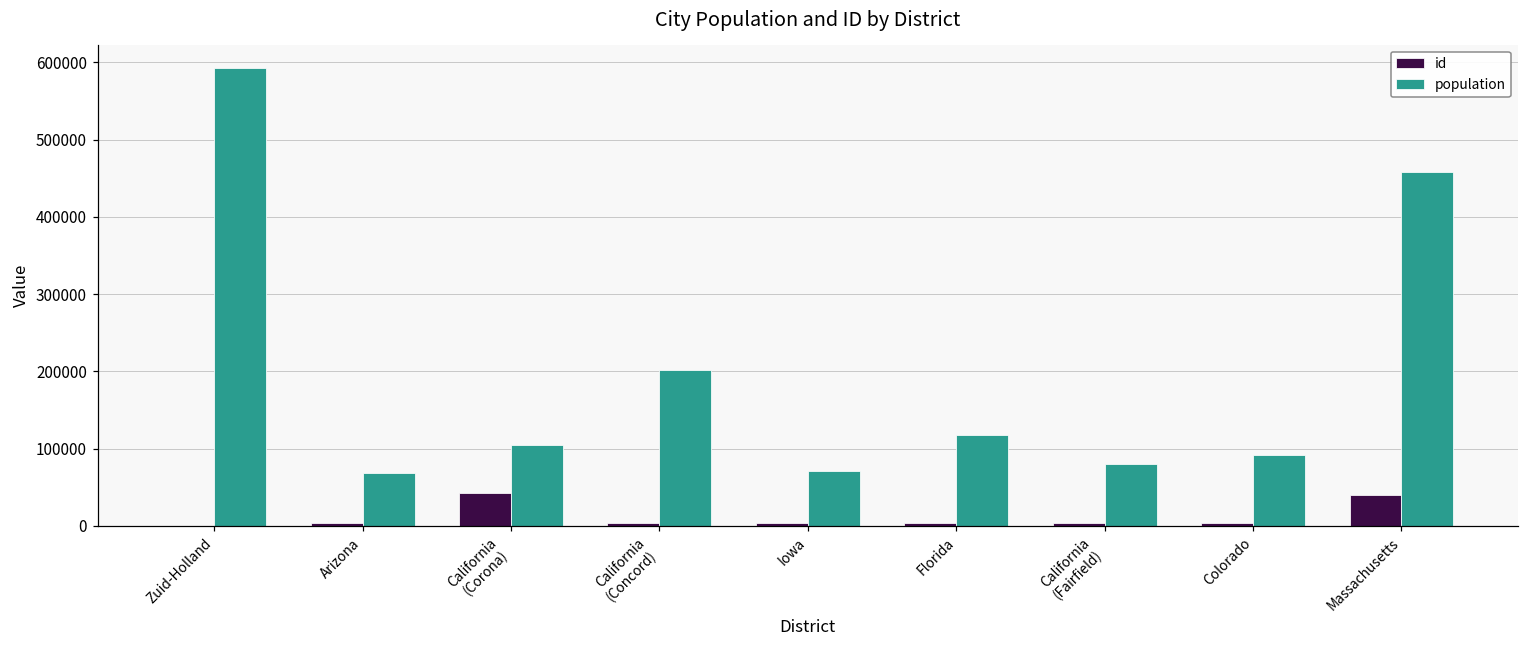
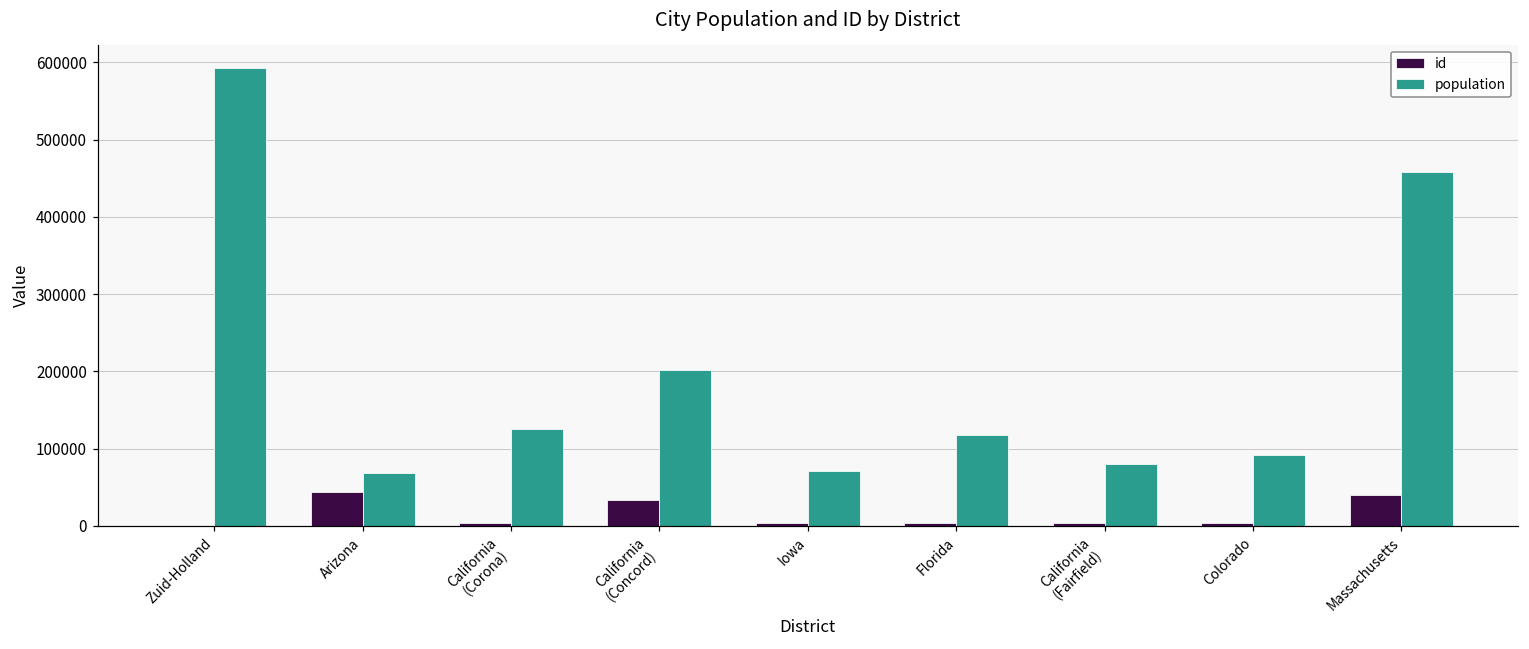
  {
    "id": {
-     "Arizona": 0,
-     "California (Corona)": 40000,
-     "California (Concord)": 0,
+     "Arizona": 40000,
+     "California (Corona)": 0,
+     "California (Concord)": 30000,
      "Iowa": 0,
      "Florida": 0,
      "California (Fairfield)": 0,
      "Colorado": 0,
      "Massachusetts": 40000
    },
    "population": {
      "Zuid-Holland": 590000,
      "Arizona": 70000,
-     "California (Corona)": 100000,
+     "California (Corona)": 120000,
      "California (Concord)": 200000,
      "Iowa": 70000,
      "Florida": 120000,
      "California (Fairfield)": 80000,
      "Colorado": 90000,
      "Massachusetts": 460000
    }
  }
